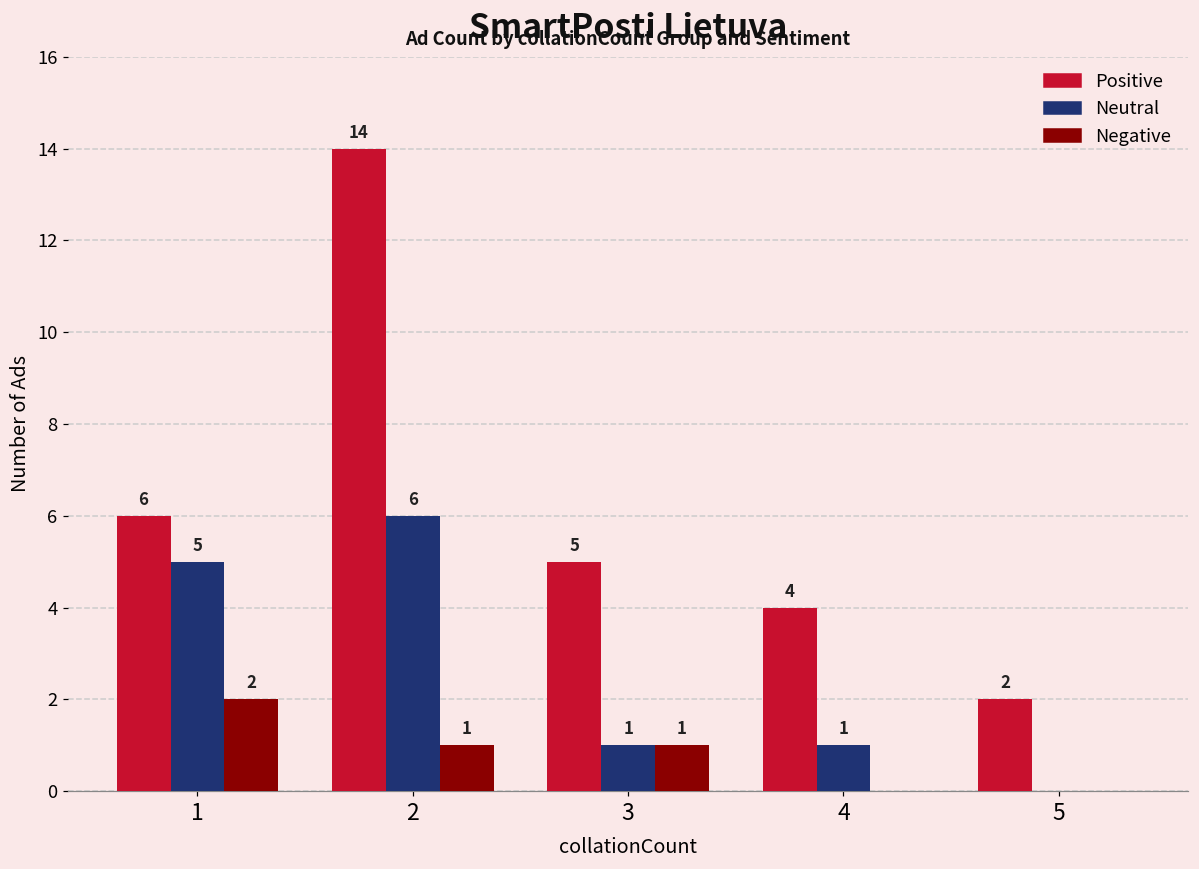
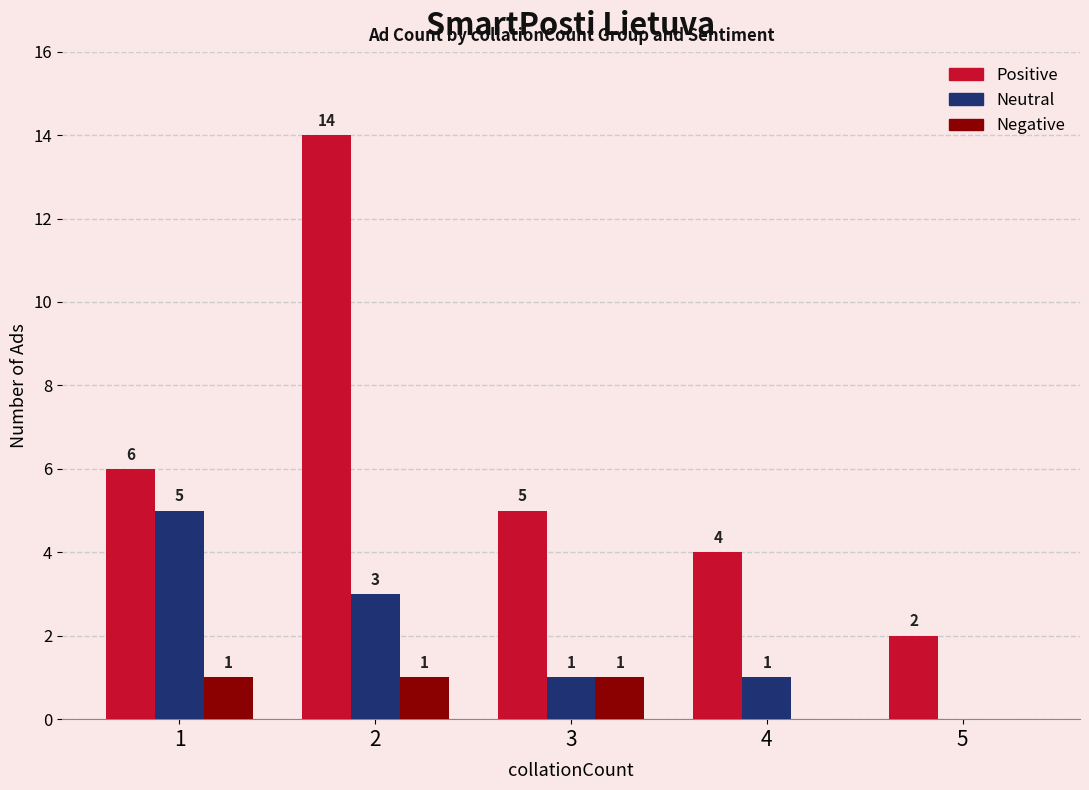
  {
    "Positive": {
      "1": 6,
      "2": 14,
      "3": 5,
      "4": 4,
      "5": 2
    },
    "Neutral": {
      "1": 5,
-     "2": 6,
+     "2": 3,
      "3": 1,
      "4": 1
    },
    "Negative": {
-     "1": 2,
+     "1": 1,
      "2": 1,
      "3": 1
    }
  }
